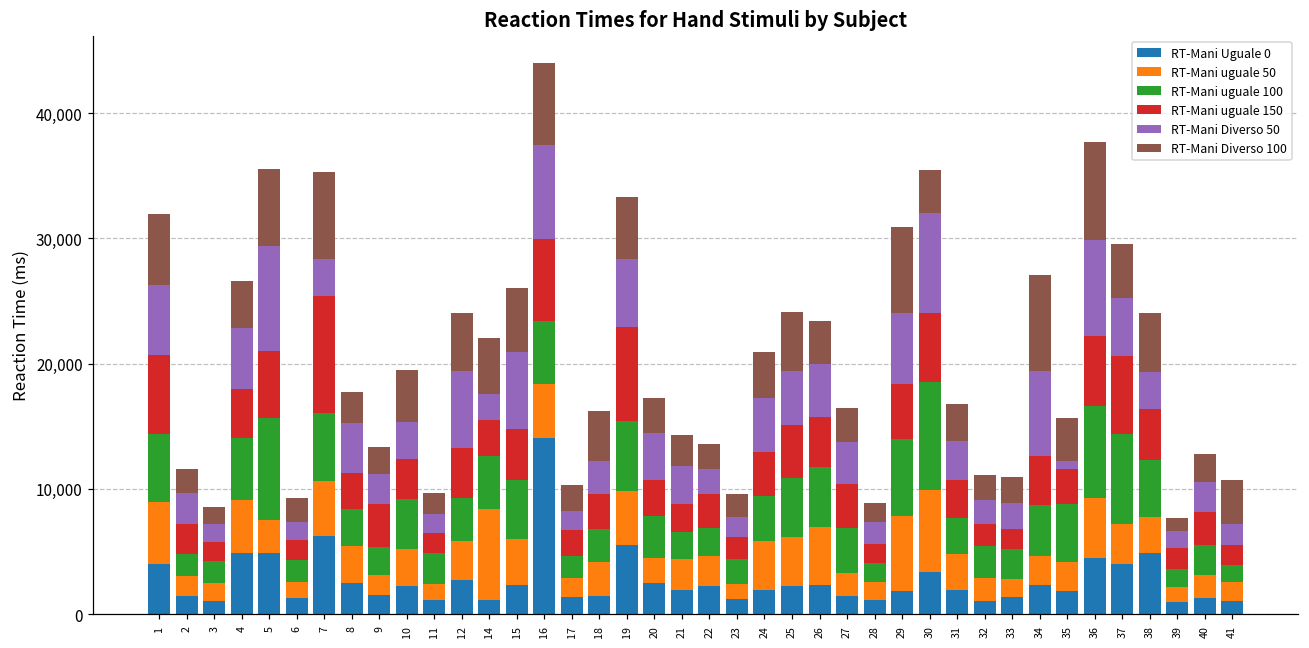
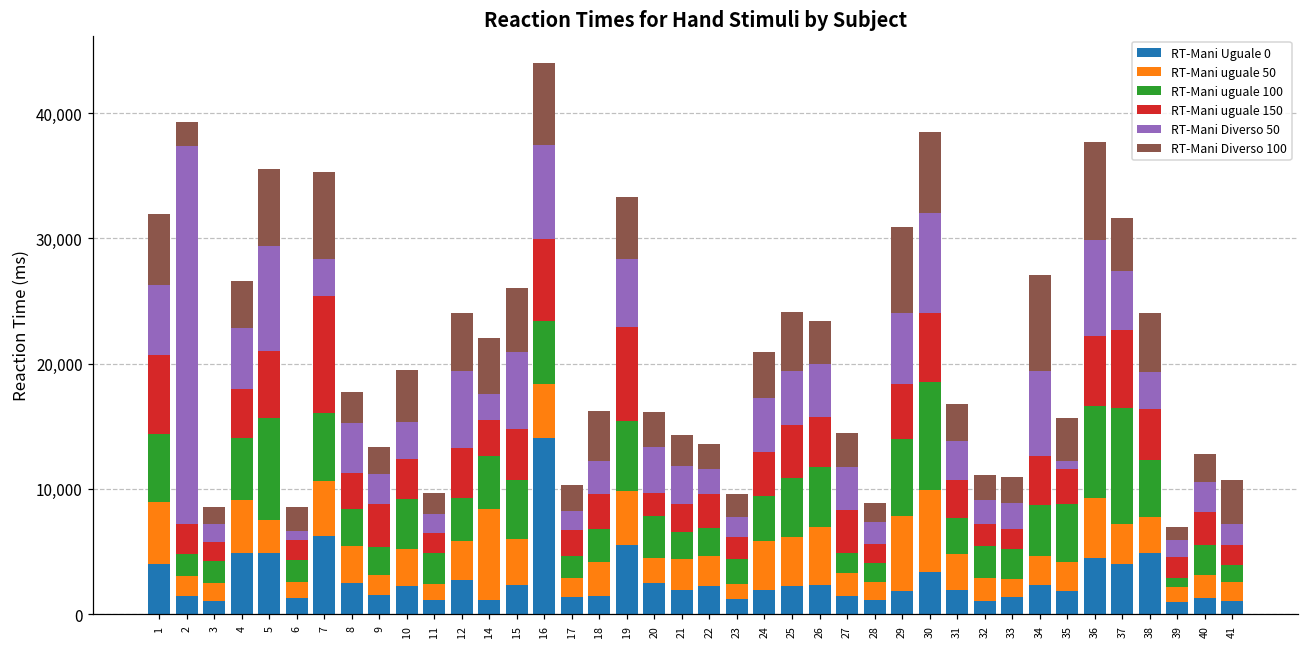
  {
    "RT-Mani uguale 100": {
      "1": "5,400",
      "2": "1,800",
      "3": "1,700",
      "4": "5,000",
      "5": "8,200",
      "6": "1,800",
      "7": "5,400",
      "8": "3,000",
      "9": "2,300",
      "10": "4,000",
      "11": "2,500",
      "12": "3,400",
      "14": "4,200",
      "15": "4,700",
      "16": "5,000",
      "17": "1,700",
      "18": "2,600",
      "19": "5,500",
      "20": "3,300",
      "21": "2,200",
      "22": "2,200",
      "23": "2,100",
      "24": "3,700",
      "25": "4,700",
      "26": "4,800",
-     "27": "3,600",
+     "27": "1,600",
      "28": "1,500",
      "29": "6,100",
      "30": "8,600",
      "31": "2,900",
      "32": "2,500",
      "33": "2,400",
      "34": "4,100",
      "35": "4,700",
      "36": "7,400",
-     "37": "7,200",
+     "37": "9,300",
      "38": "4,500",
-     "39": "1,500",
+     "39": "700",
      "40": "2,400",
      "41": "1,400"
    },
    "RT-Mani uguale 150": {
      "1": "6,200",
      "2": "2,400",
      "3": "1,500",
      "4": "3,900",
      "5": "5,300",
      "6": "1,600",
      "7": "9,300",
      "8": "2,800",
      "9": "3,400",
      "10": "3,200",
      "11": "1,600",
      "12": "4,000",
      "14": "2,900",
      "15": "4,100",
      "16": "6,500",
      "17": "2,100",
      "18": "2,800",
      "19": "7,500",
-     "20": "2,900",
+     "20": "1,900",
      "21": "2,200",
      "22": "2,700",
      "23": "1,700",
      "24": "3,500",
      "25": "4,200",
      "26": "4,000",
      "27": "3,500",
      "28": "1,600",
      "29": "4,400",
      "30": "5,500",
      "31": "3,000",
      "32": "1,800",
      "33": "1,700",
      "34": "3,900",
      "35": "2,700",
      "36": "5,600",
      "37": "6,200",
      "38": "4,100",
      "39": "1,700",
      "40": "2,600",
      "41": "1,600"
    },
    "RT-Mani Diverso 50": {
      "1": "5,600",
-     "2": "2,500",
+     "2": "30,200",
      "3": "1,400",
      "4": "4,900",
      "5": "8,400",
-     "6": "1,500",
+     "6": "800",
      "7": "3,000",
      "8": "4,100",
      "9": "2,400",
      "10": "2,900",
      "11": "1,500",
      "12": "6,100",
      "14": "2,100",
      "15": "6,200",
      "16": "7,400",
      "17": "1,500",
      "18": "2,700",
      "19": "5,500",
      "20": "3,700",
      "21": "3,000",
      "22": "2,000",
      "23": "1,500",
      "24": "4,300",
      "25": "4,300",
      "26": "4,200",
      "27": "3,400",
      "28": "1,700",
      "29": "5,700",
      "30": "7,900",
      "31": "3,100",
      "32": "1,900",
      "33": "2,100",
      "34": "6,800",
      "35": "700",
      "36": "7,700",
      "37": "4,700",
      "38": "2,900",
      "39": "1,300",
      "40": "2,400",
      "41": "1,600"
    },
    "RT-Mani Diverso 100": {
      "1": "5,700",
      "2": "1,900",
      "3": "1,400",
      "4": "3,800",
      "5": "6,100",
      "6": "1,900",
      "7": "7,000",
      "8": "2,400",
      "9": "2,100",
      "10": "4,200",
      "11": "1,700",
      "12": "4,700",
      "14": "4,400",
      "15": "5,100",
      "16": "6,600",
      "17": "2,000",
      "18": "4,000",
      "19": "4,900",
      "20": "2,800",
      "21": "2,500",
      "22": "2,000",
      "23": "1,900",
      "24": "3,700",
      "25": "4,800",
      "26": "3,500",
      "27": "2,700",
      "28": "1,500",
      "29": "6,800",
-     "30": "3,500",
+     "30": "6,500",
      "31": "2,900",
      "32": "2,000",
      "33": "2,100",
      "34": "7,700",
      "35": "3,400",
      "36": "7,800",
      "37": "4,200",
      "38": "4,700",
      "39": "1,100",
      "40": "2,200",
      "41": "3,600"
    }
  }
